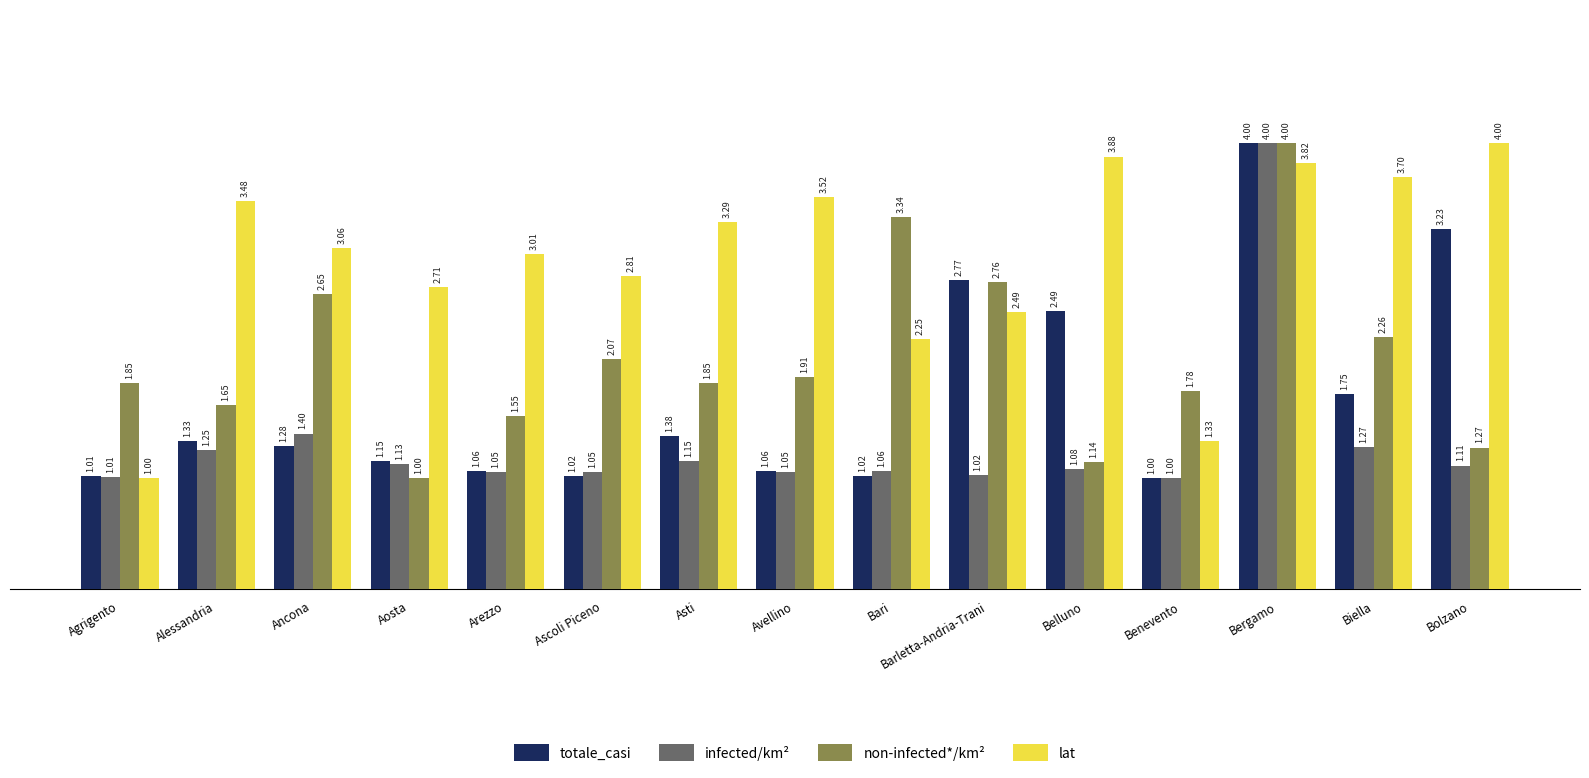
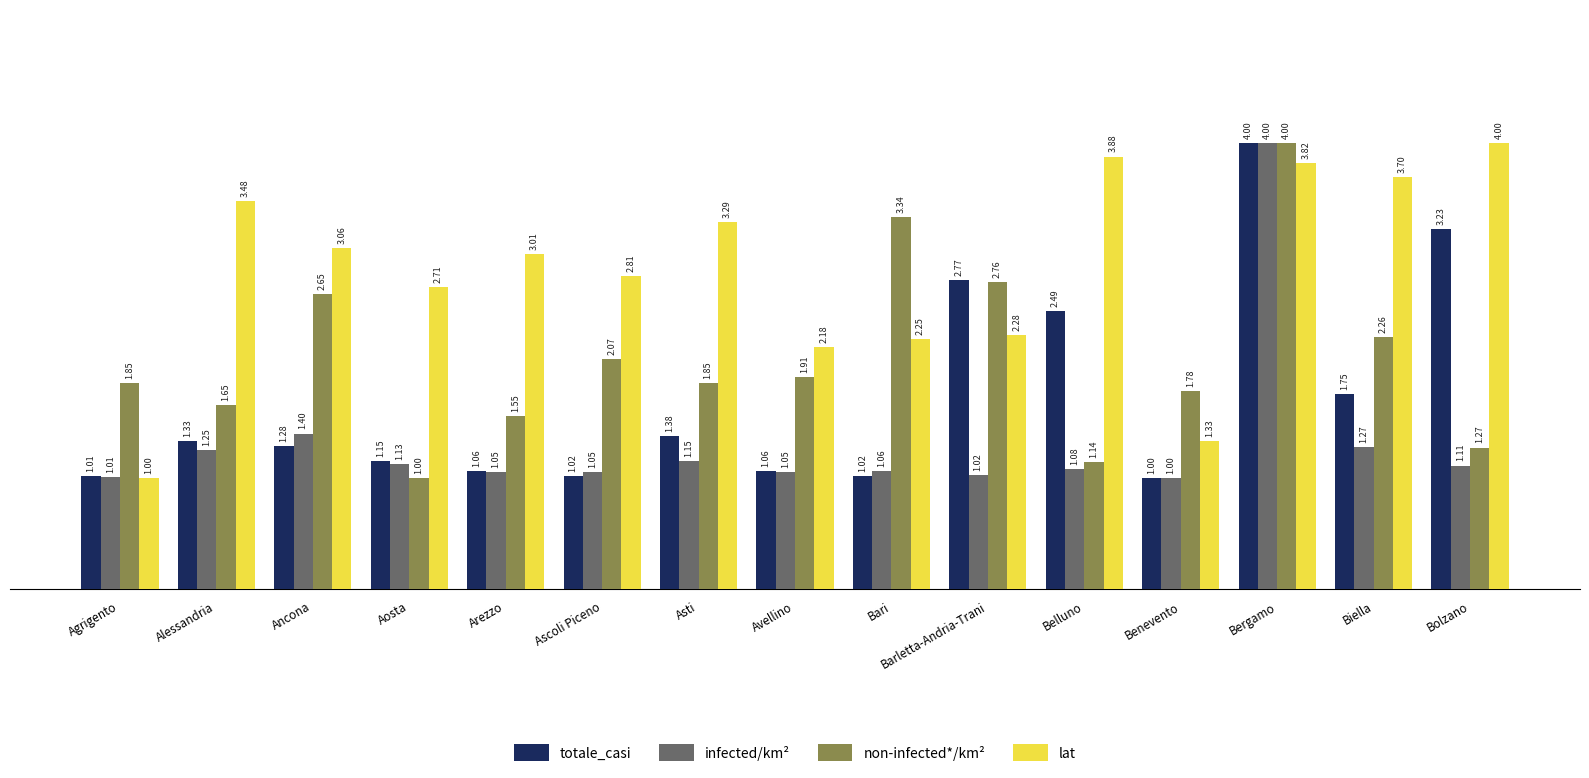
  {
    "totale_casi": {
      "Agrigento": 1.01,
      "Alessandria": 1.33,
      "Ancona": 1.28,
      "Aosta": 1.15,
      "Arezzo": 1.06,
      "Ascoli Piceno": 1.02,
      "Asti": 1.38,
      "Avellino": 1.06,
      "Bari": 1.02,
      "Barletta-Andria-Trani": 2.77,
      "Belluno": 2.49,
      "Benevento": 1.00,
      "Bergamo": 4.00,
      "Biella": 1.75,
      "Bolzano": 3.23
    },
    "lat": {
      "Agrigento": 1.00,
      "Alessandria": 3.48,
      "Ancona": 3.06,
      "Aosta": 2.71,
      "Arezzo": 3.01,
      "Ascoli Piceno": 2.81,
      "Asti": 3.29,
-     "Avellino": 3.52,
+     "Avellino": 2.18,
      "Bari": 2.25,
-     "Barletta-Andria-Trani": 2.49,
+     "Barletta-Andria-Trani": 2.28,
      "Belluno": 3.88,
      "Benevento": 1.33,
      "Bergamo": 3.82,
      "Biella": 3.70,
      "Bolzano": 4.00
    }
  }
